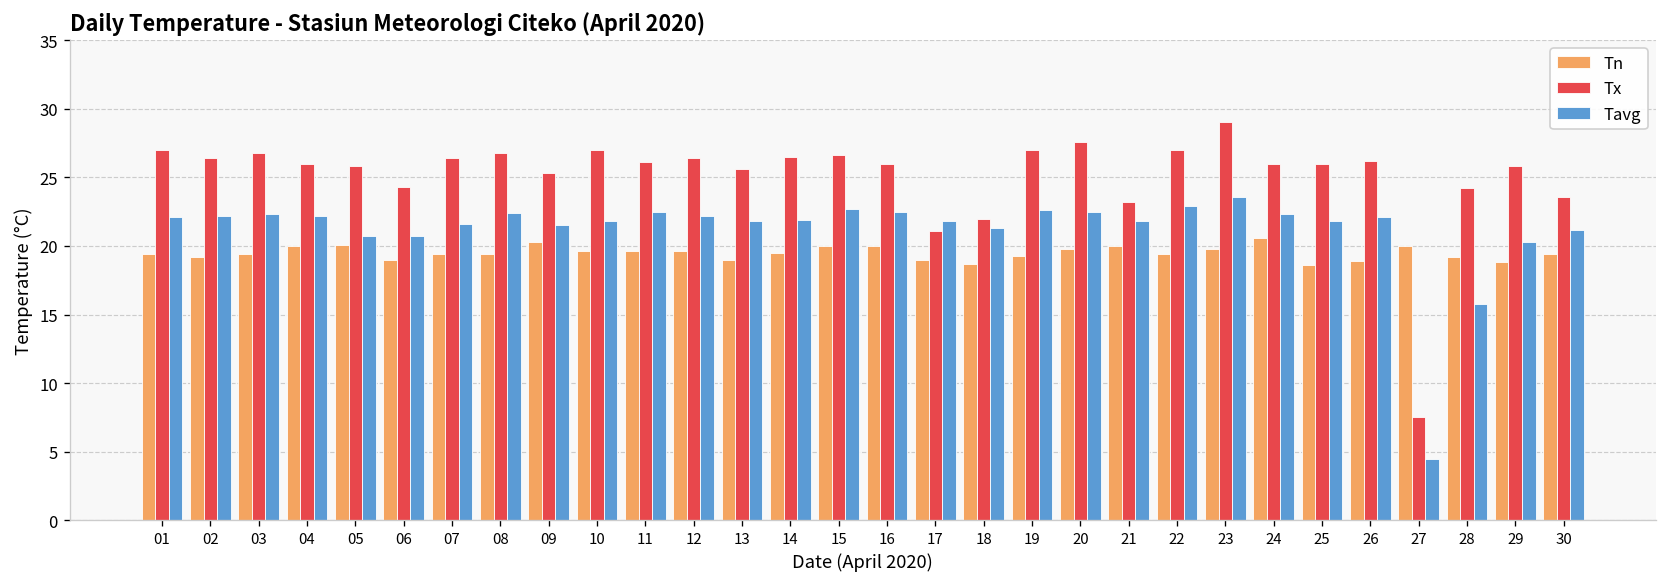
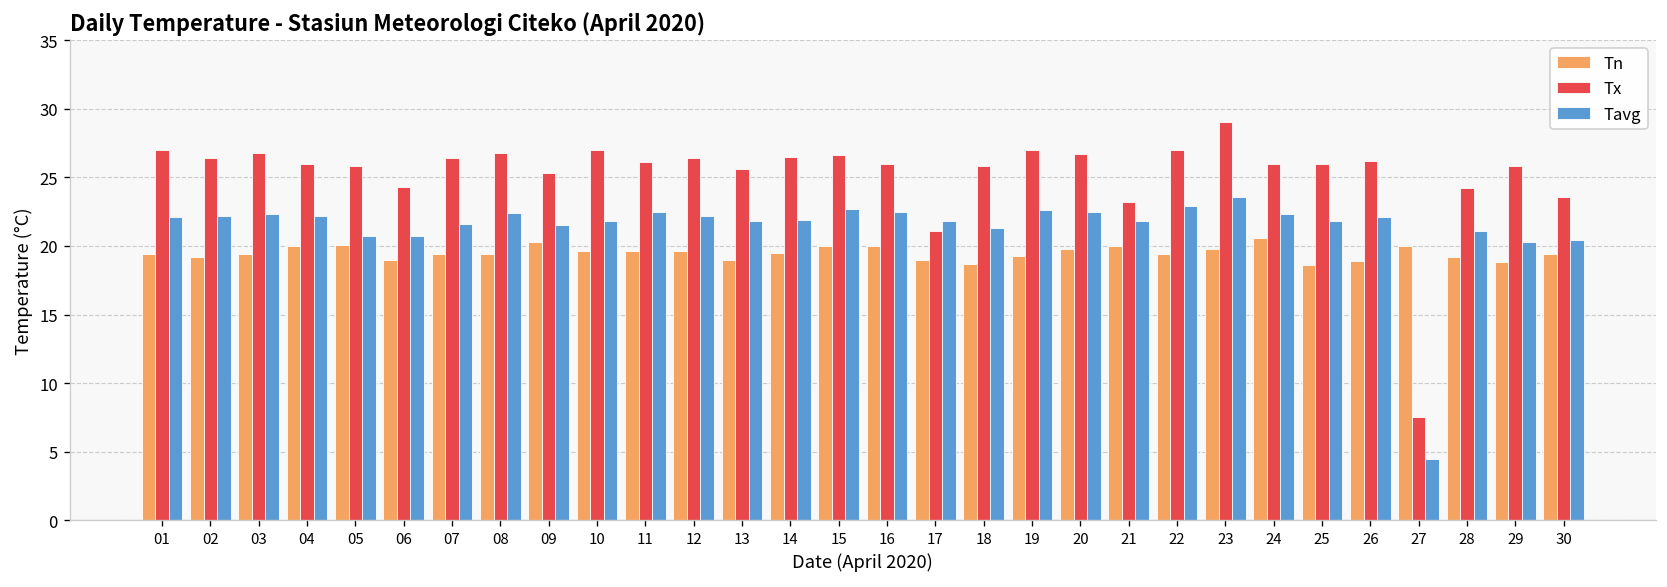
  {
    "Tn": {
      "01": 19.4,
      "02": 19.2,
      "03": 19.4,
      "04": 20.0,
      "05": 20.1,
      "06": 19.0,
      "07": 19.4,
      "08": 19.4,
      "09": 20.3,
      "10": 19.6,
      "11": 19.6,
      "12": 19.6,
      "13": 19.0,
      "14": 19.5,
      "15": 20.0,
      "16": 20.0,
      "17": 19.0,
      "18": 18.7,
      "19": 19.3,
      "20": 19.8,
      "21": 20.0,
      "22": 19.4,
      "23": 19.8,
      "24": 20.6,
      "25": 18.6,
      "26": 18.9,
      "27": 20.0,
      "28": 19.2,
      "29": 18.8,
      "30": 19.4
    },
    "Tx": {
      "01": 27.0,
      "02": 26.4,
      "03": 26.8,
      "04": 26.0,
      "05": 25.8,
      "06": 24.3,
      "07": 26.4,
      "08": 26.8,
      "09": 25.3,
      "10": 27.0,
      "11": 26.1,
      "12": 26.4,
      "13": 25.6,
      "14": 26.5,
      "15": 26.6,
      "16": 26.0,
      "17": 21.1,
-     "18": 22.0,
+     "18": 25.8,
      "19": 27.0,
-     "20": 27.6,
+     "20": 26.7,
      "21": 23.2,
      "22": 27.0,
      "23": 29.0,
      "24": 26.0,
      "25": 26.0,
      "26": 26.2,
      "27": 7.5,
      "28": 24.2,
      "29": 25.8,
      "30": 23.6
    },
    "Tavg": {
      "01": 22.1,
      "02": 22.2,
      "03": 22.3,
      "04": 22.2,
      "05": 20.7,
      "06": 20.7,
      "07": 21.6,
      "08": 22.4,
      "09": 21.5,
      "10": 21.8,
      "11": 22.5,
      "12": 22.2,
      "13": 21.8,
      "14": 21.9,
      "15": 22.7,
      "16": 22.5,
      "17": 21.8,
      "18": 21.3,
      "19": 22.6,
      "20": 22.5,
      "21": 21.8,
      "22": 22.9,
      "23": 23.6,
      "24": 22.3,
      "25": 21.8,
      "26": 22.1,
      "27": 4.5,
-     "28": 15.8,
+     "28": 21.1,
      "29": 20.3,
-     "30": 21.2
+     "30": 20.4
    }
  }
